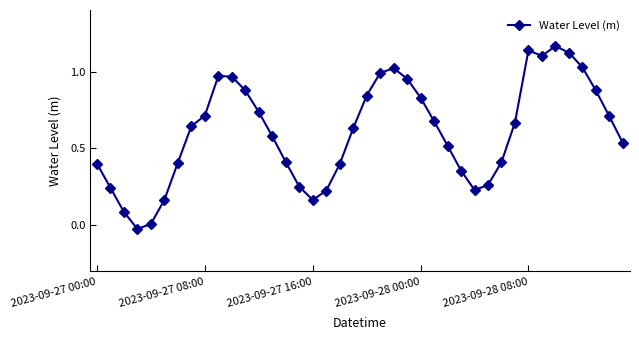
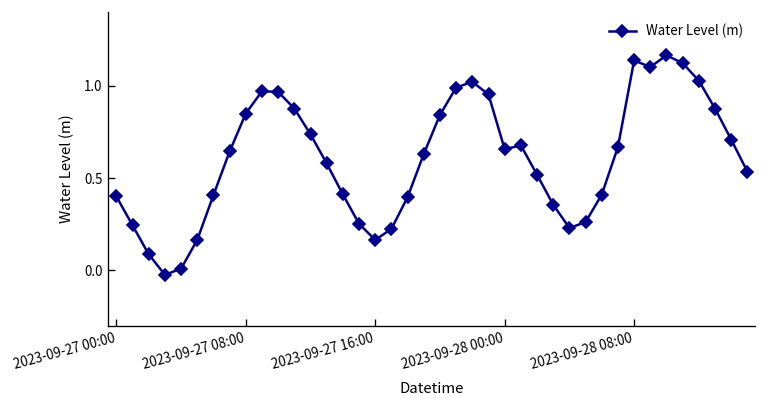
  {
    "2023-09-27 00:00": 0.40,
-   "2023-09-27 08:00": 0.71,
+   "2023-09-27 08:00": 0.85,
    "2023-09-27 16:00": 0.17,
-   "2023-09-28 00:00": 0.83,
+   "2023-09-28 00:00": 0.66,
    "2023-09-28 08:00": 1.14
  }
